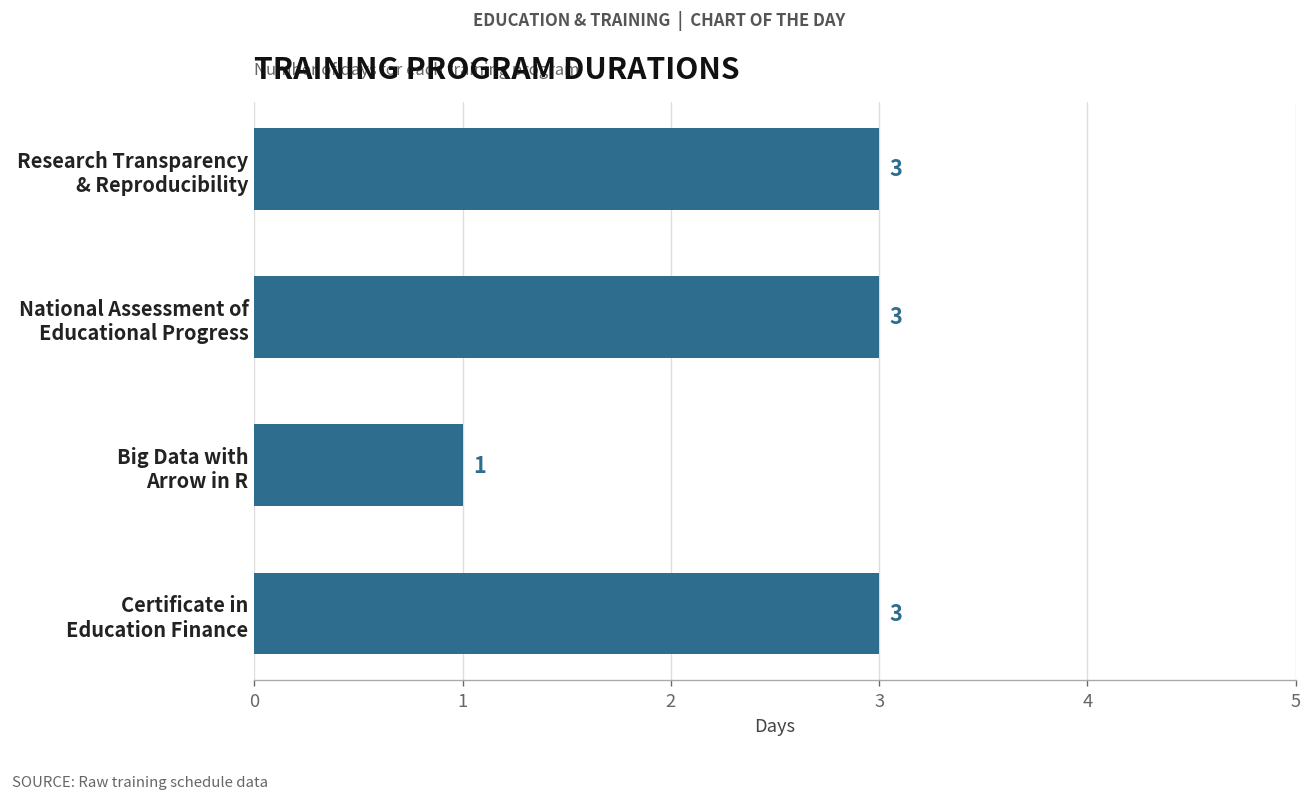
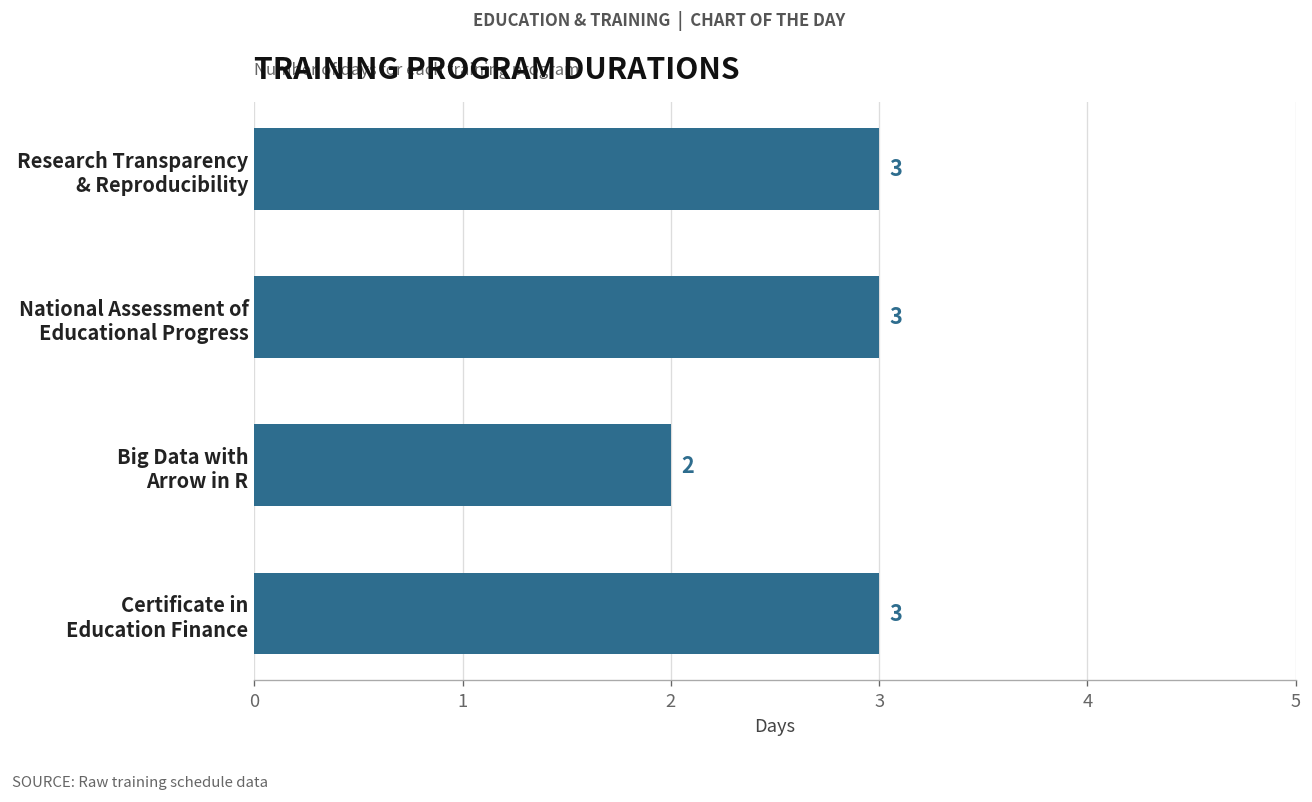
  {
    "Research Transparency & Reproducibility": 3,
    "National Assessment of Educational Progress": 3,
-   "Big Data with Arrow in R": 1,
+   "Big Data with Arrow in R": 2,
    "Certificate in Education Finance": 3
  }
